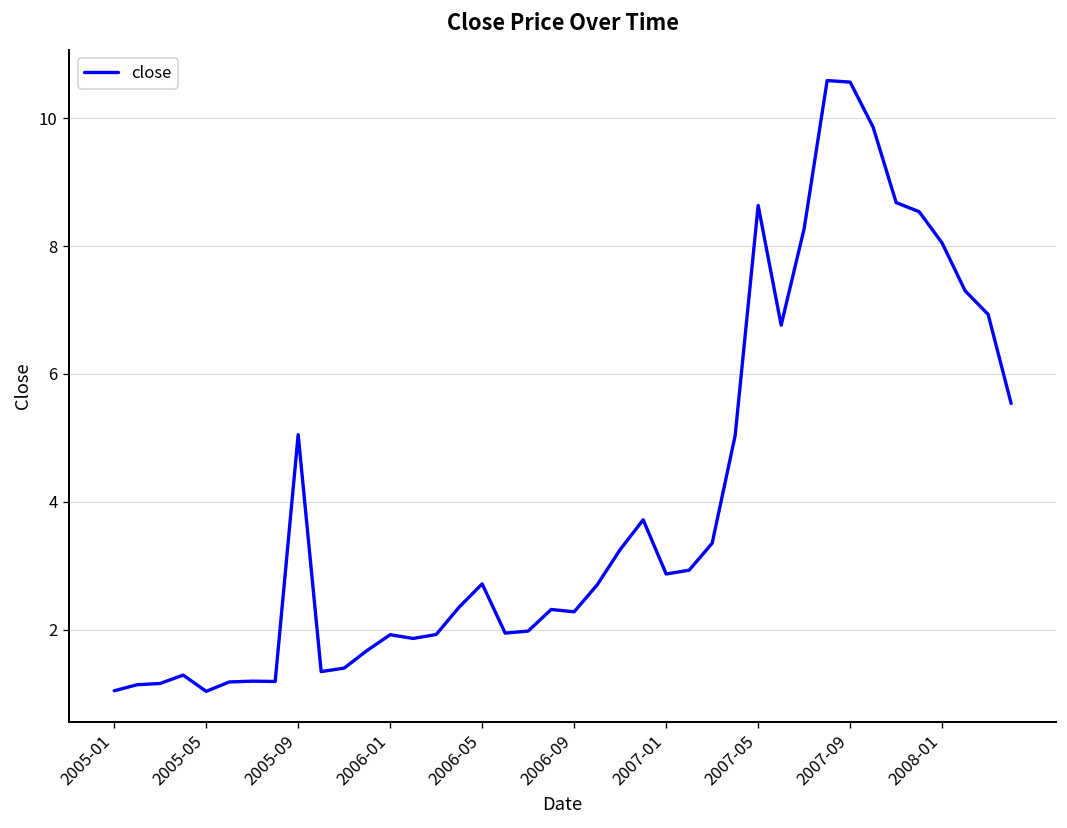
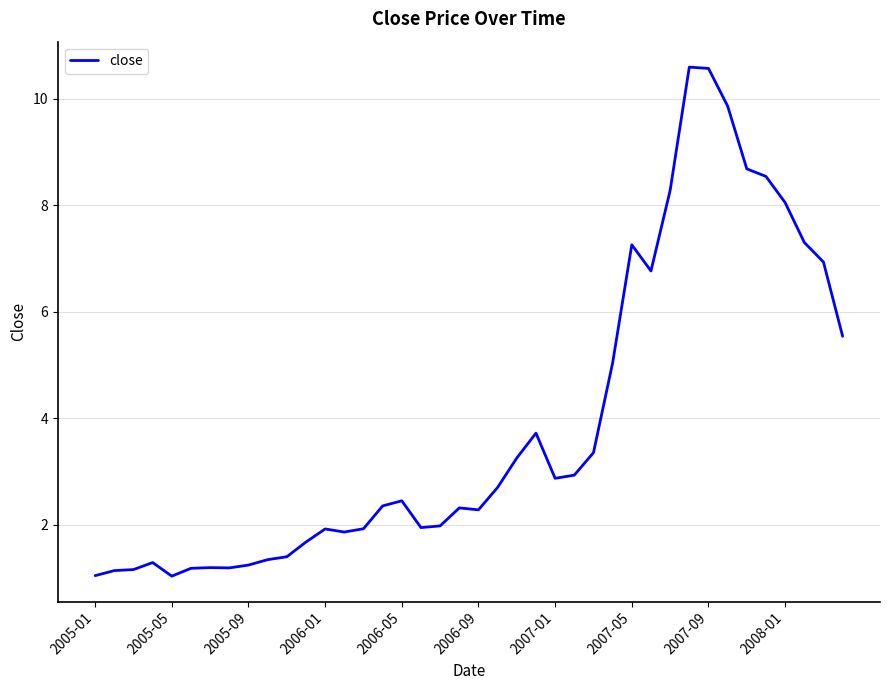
  {
    "2005-01": 1.0,
    "2005-05": 1.0,
-   "2005-09": 5.0,
+   "2005-09": 1.2,
    "2006-01": 1.9,
-   "2006-05": 2.7,
+   "2006-05": 2.4,
    "2006-09": 2.3,
    "2007-01": 2.9,
-   "2007-05": 8.6,
+   "2007-05": 7.3,
    "2007-09": 10.6,
    "2008-01": 8.0
  }
